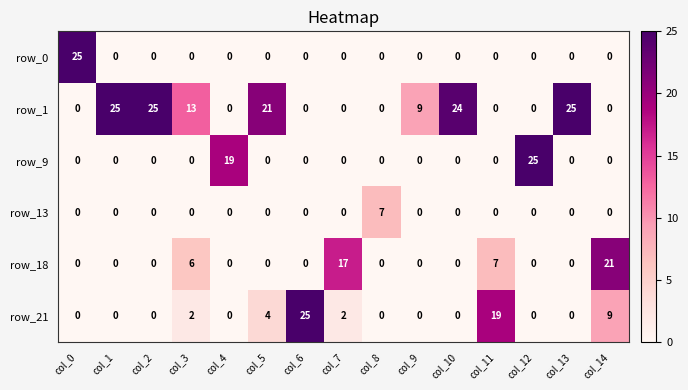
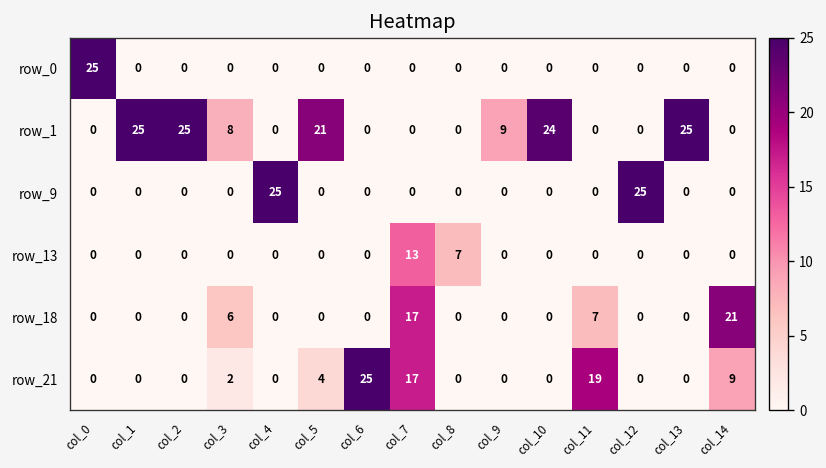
  {
    "row_0": {
      "col_0": 25,
      "col_1": 0,
      "col_2": 0,
      "col_3": 0,
      "col_4": 0,
      "col_5": 0,
      "col_6": 0,
      "col_7": 0,
      "col_8": 0,
      "col_9": 0,
      "col_10": 0,
      "col_11": 0,
      "col_12": 0,
      "col_13": 0,
      "col_14": 0
    },
    "row_1": {
      "col_0": 0,
      "col_1": 25,
      "col_2": 25,
-     "col_3": 13,
+     "col_3": 8,
      "col_4": 0,
      "col_5": 21,
      "col_6": 0,
      "col_7": 0,
      "col_8": 0,
      "col_9": 9,
      "col_10": 24,
      "col_11": 0,
      "col_12": 0,
      "col_13": 25,
      "col_14": 0
    },
    "row_9": {
      "col_0": 0,
      "col_1": 0,
      "col_2": 0,
      "col_3": 0,
-     "col_4": 19,
+     "col_4": 25,
      "col_5": 0,
      "col_6": 0,
      "col_7": 0,
      "col_8": 0,
      "col_9": 0,
      "col_10": 0,
      "col_11": 0,
      "col_12": 25,
      "col_13": 0,
      "col_14": 0
    },
    "row_13": {
      "col_0": 0,
      "col_1": 0,
      "col_2": 0,
      "col_3": 0,
      "col_4": 0,
      "col_5": 0,
      "col_6": 0,
-     "col_7": 0,
+     "col_7": 13,
      "col_8": 7,
      "col_9": 0,
      "col_10": 0,
      "col_11": 0,
      "col_12": 0,
      "col_13": 0,
      "col_14": 0
    },
    "row_18": {
      "col_0": 0,
      "col_1": 0,
      "col_2": 0,
      "col_3": 6,
      "col_4": 0,
      "col_5": 0,
      "col_6": 0,
      "col_7": 17,
      "col_8": 0,
      "col_9": 0,
      "col_10": 0,
      "col_11": 7,
      "col_12": 0,
      "col_13": 0,
      "col_14": 21
    },
    "row_21": {
      "col_0": 0,
      "col_1": 0,
      "col_2": 0,
      "col_3": 2,
      "col_4": 0,
      "col_5": 4,
      "col_6": 25,
-     "col_7": 2,
+     "col_7": 17,
      "col_8": 0,
      "col_9": 0,
      "col_10": 0,
      "col_11": 19,
      "col_12": 0,
      "col_13": 0,
      "col_14": 9
    }
  }
